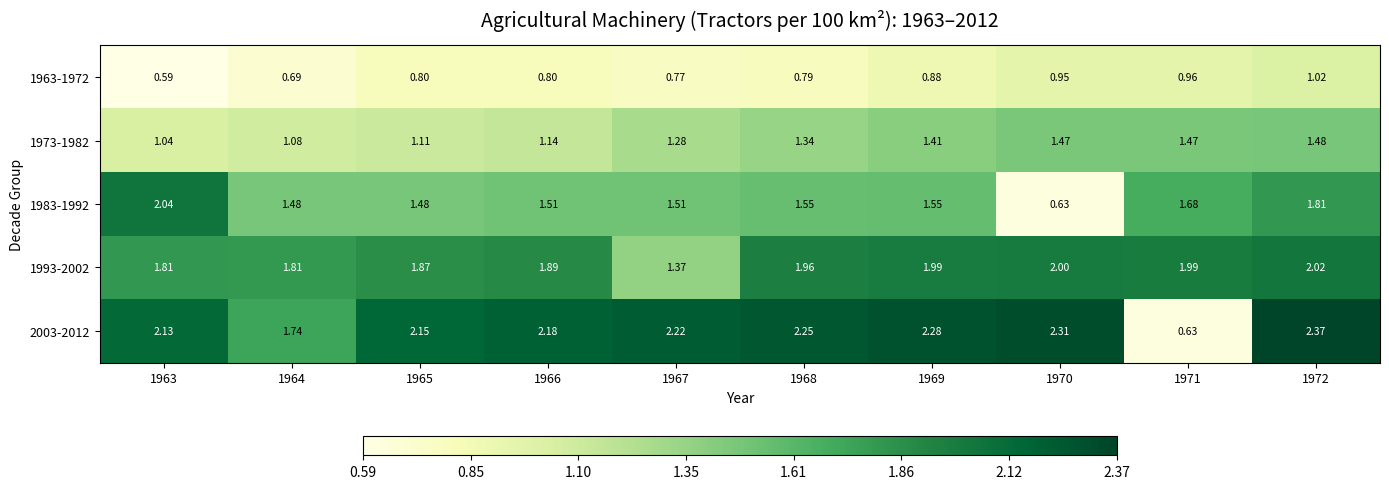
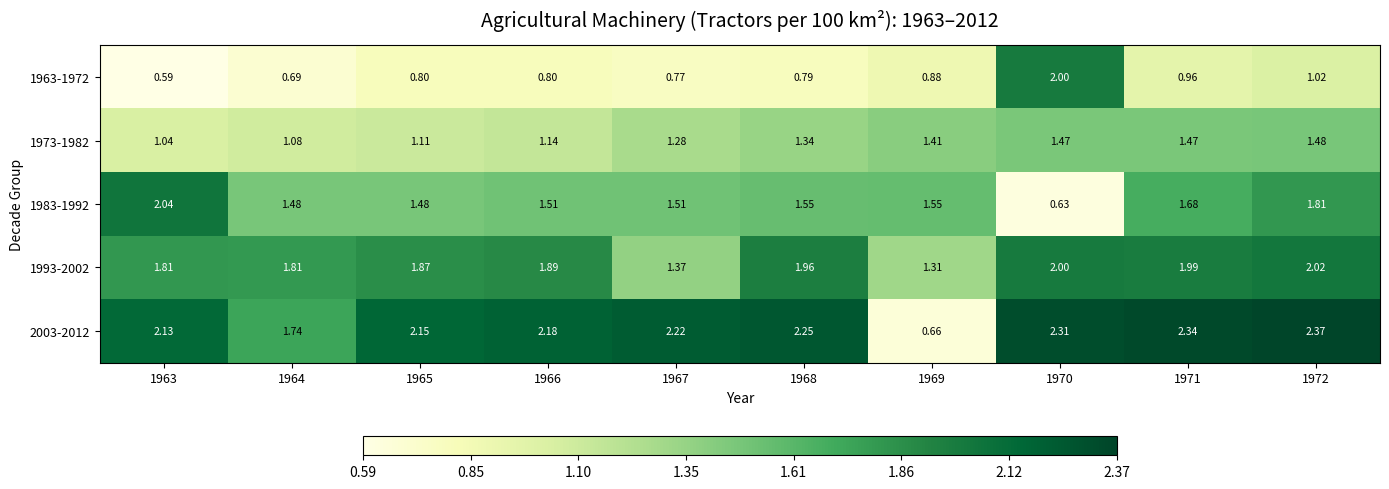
  {
    "1963-1972": {
      "1963": 0.59,
      "1964": 0.69,
      "1965": 0.80,
      "1966": 0.80,
      "1967": 0.77,
      "1968": 0.79,
      "1969": 0.88,
-     "1970": 0.95,
+     "1970": 2.00,
      "1971": 0.96,
      "1972": 1.02
    },
    "1973-1982": {
      "1963": 1.04,
      "1964": 1.08,
      "1965": 1.11,
      "1966": 1.14,
      "1967": 1.28,
      "1968": 1.34,
      "1969": 1.41,
      "1970": 1.47,
      "1971": 1.47,
      "1972": 1.48
    },
    "1983-1992": {
      "1963": 2.04,
      "1964": 1.48,
      "1965": 1.48,
      "1966": 1.51,
      "1967": 1.51,
      "1968": 1.55,
      "1969": 1.55,
      "1970": 0.63,
      "1971": 1.68,
      "1972": 1.81
    },
    "1993-2002": {
      "1963": 1.81,
      "1964": 1.81,
      "1965": 1.87,
      "1966": 1.89,
      "1967": 1.37,
      "1968": 1.96,
-     "1969": 1.99,
+     "1969": 1.31,
      "1970": 2.00,
      "1971": 1.99,
      "1972": 2.02
    },
    "2003-2012": {
      "1963": 2.13,
      "1964": 1.74,
      "1965": 2.15,
      "1966": 2.18,
      "1967": 2.22,
      "1968": 2.25,
-     "1969": 2.28,
+     "1969": 0.66,
      "1970": 2.31,
-     "1971": 0.63,
+     "1971": 2.34,
      "1972": 2.37
    }
  }
